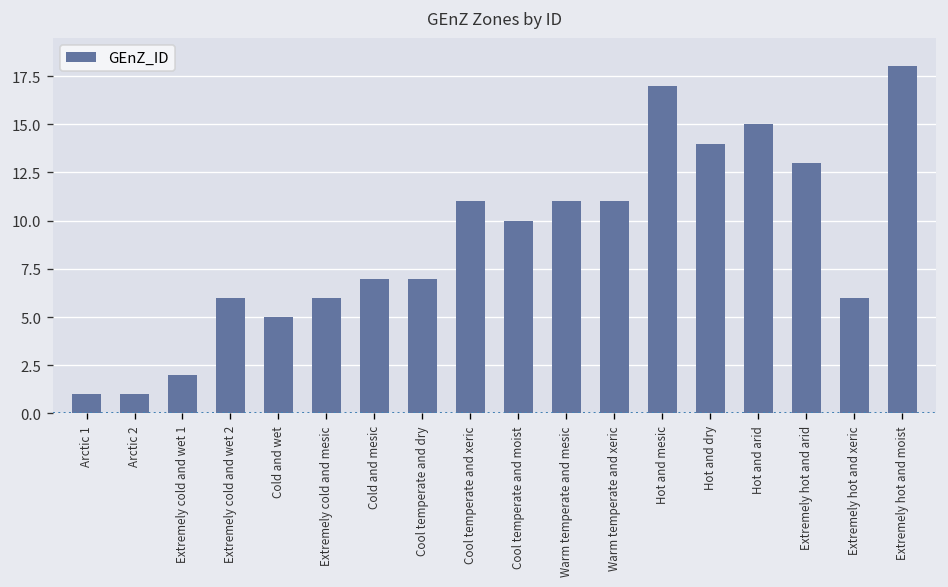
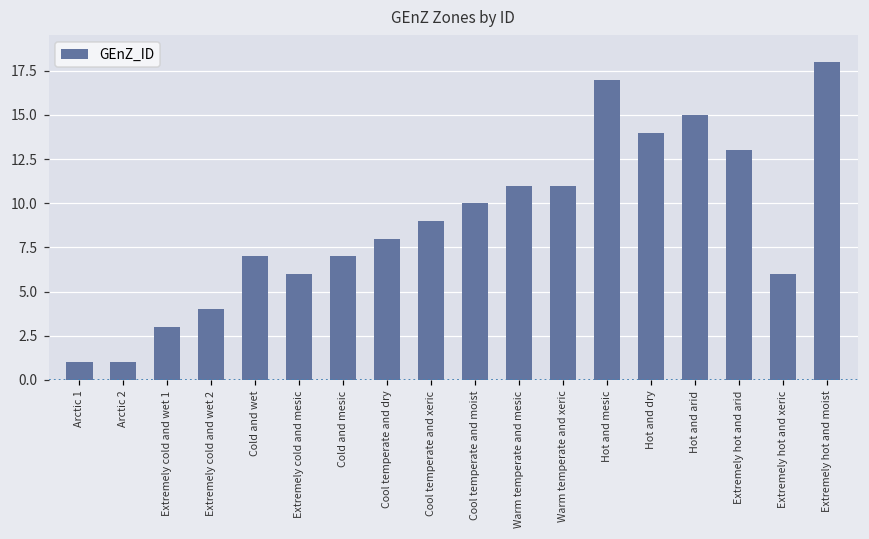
  {
    "Arctic 1": 1,
    "Arctic 2": 1,
-   "Extremely cold and wet 1": 2,
-   "Extremely cold and wet 2": 6,
-   "Cold and wet": 5,
+   "Extremely cold and wet 1": 3,
+   "Extremely cold and wet 2": 4,
+   "Cold and wet": 7,
    "Extremely cold and mesic": 6,
    "Cold and mesic": 7,
-   "Cool temperate and dry": 7,
-   "Cool temperate and xeric": 11,
+   "Cool temperate and dry": 8,
+   "Cool temperate and xeric": 9,
    "Cool temperate and moist": 10,
    "Warm temperate and mesic": 11,
    "Warm temperate and xeric": 11,
    "Hot and mesic": 17,
    "Hot and dry": 14,
    "Hot and arid": 15,
    "Extremely hot and arid": 13,
    "Extremely hot and xeric": 6,
    "Extremely hot and moist": 18
  }
